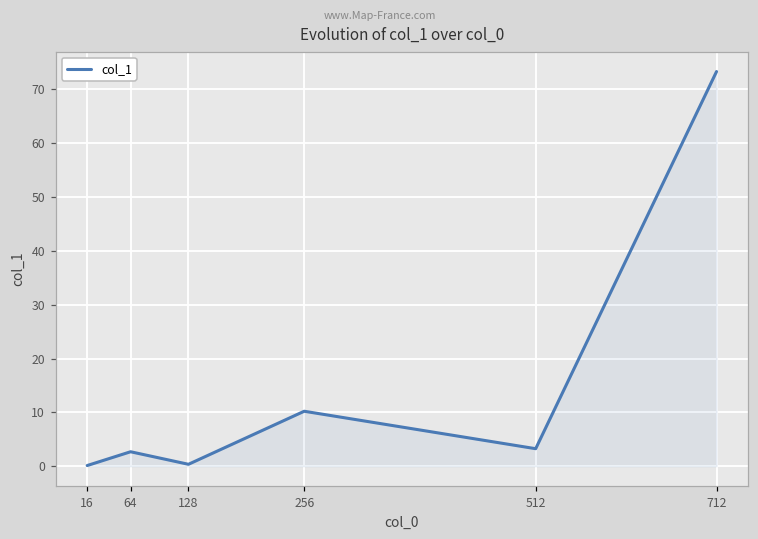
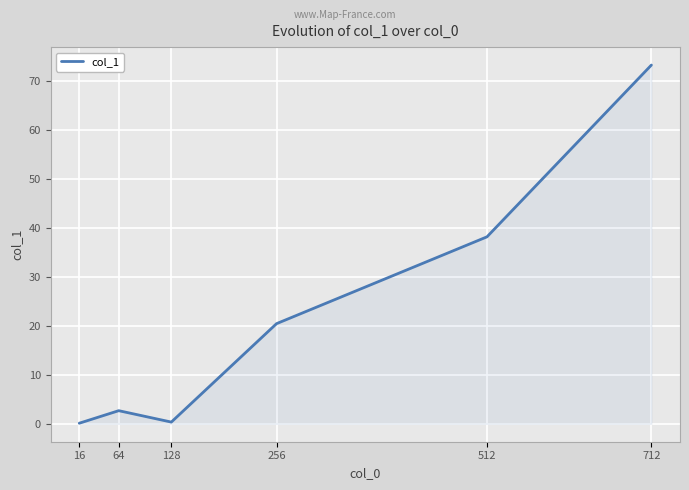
  {
    "16": 0,
    "64": 3,
    "128": 0,
-   "256": 10,
-   "512": 3,
+   "256": 20,
+   "512": 38,
    "712": 73
  }
